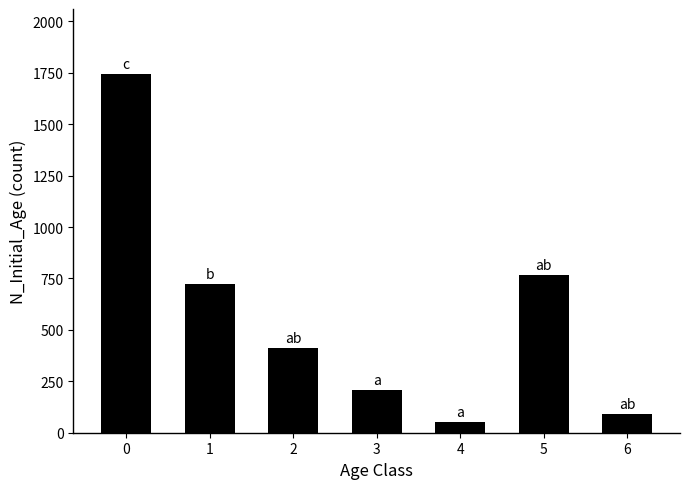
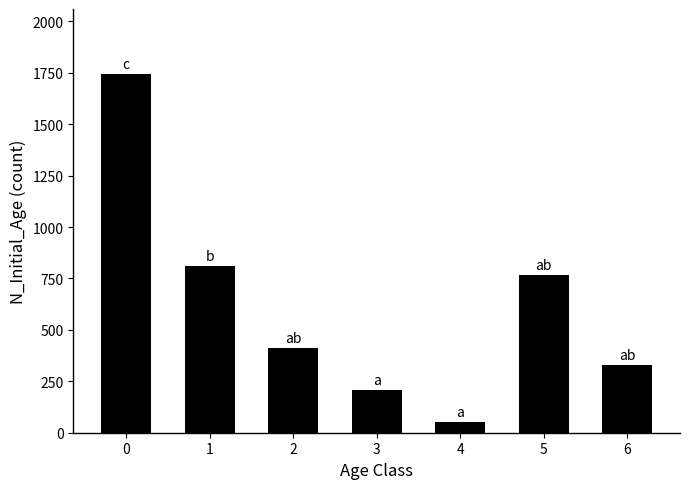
  {
    "0": 1750,
-   "1": 720,
+   "1": 810,
    "2": 410,
    "3": 210,
    "4": 50,
    "5": 770,
-   "6": 90
+   "6": 330
  }
